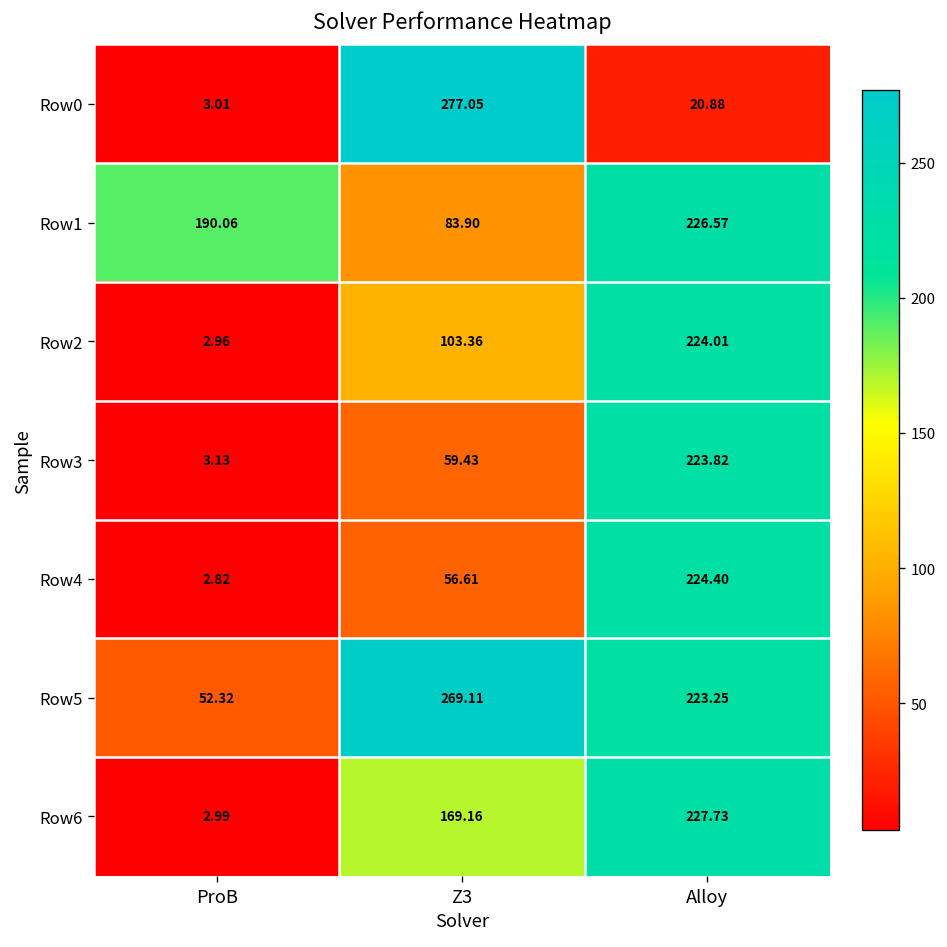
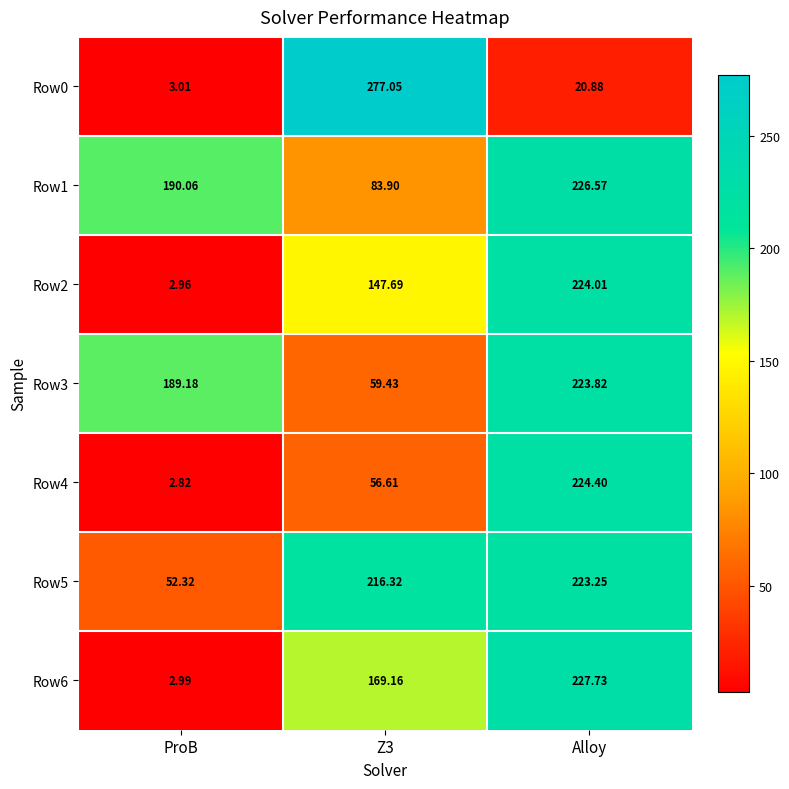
  {
    "Row0": {
      "ProB": 3.01,
      "Z3": 277.05,
      "Alloy": 20.88
    },
    "Row1": {
      "ProB": 190.06,
      "Z3": 83.90,
      "Alloy": 226.57
    },
    "Row2": {
      "ProB": 2.96,
-     "Z3": 103.36,
+     "Z3": 147.69,
      "Alloy": 224.01
    },
    "Row3": {
-     "ProB": 3.13,
+     "ProB": 189.18,
      "Z3": 59.43,
      "Alloy": 223.82
    },
    "Row4": {
      "ProB": 2.82,
      "Z3": 56.61,
      "Alloy": 224.40
    },
    "Row5": {
      "ProB": 52.32,
-     "Z3": 269.11,
+     "Z3": 216.32,
      "Alloy": 223.25
    },
    "Row6": {
      "ProB": 2.99,
      "Z3": 169.16,
      "Alloy": 227.73
    }
  }
